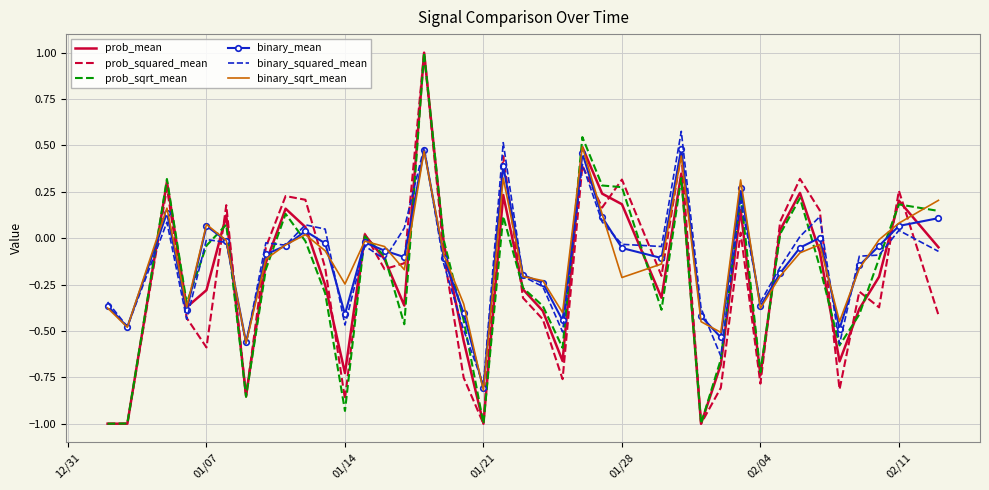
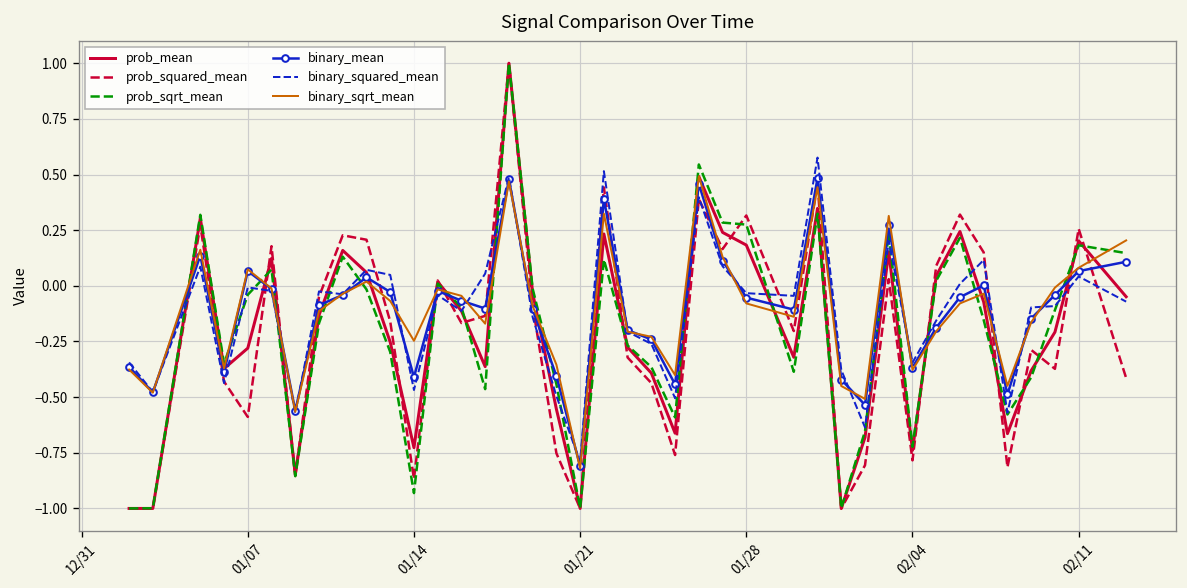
  {
    "prob_sqrt_mean": {
      "01/07": -0.04,
      "01/14": -0.93,
      "01/28": 0.28,
      "02/04": -0.72,
      "02/11": 0.18
    },
    "binary_sqrt_mean": {
      "01/14": -0.25,
-     "01/28": -0.21,
+     "01/28": -0.08,
      "02/11": 0.08
    }
  }
